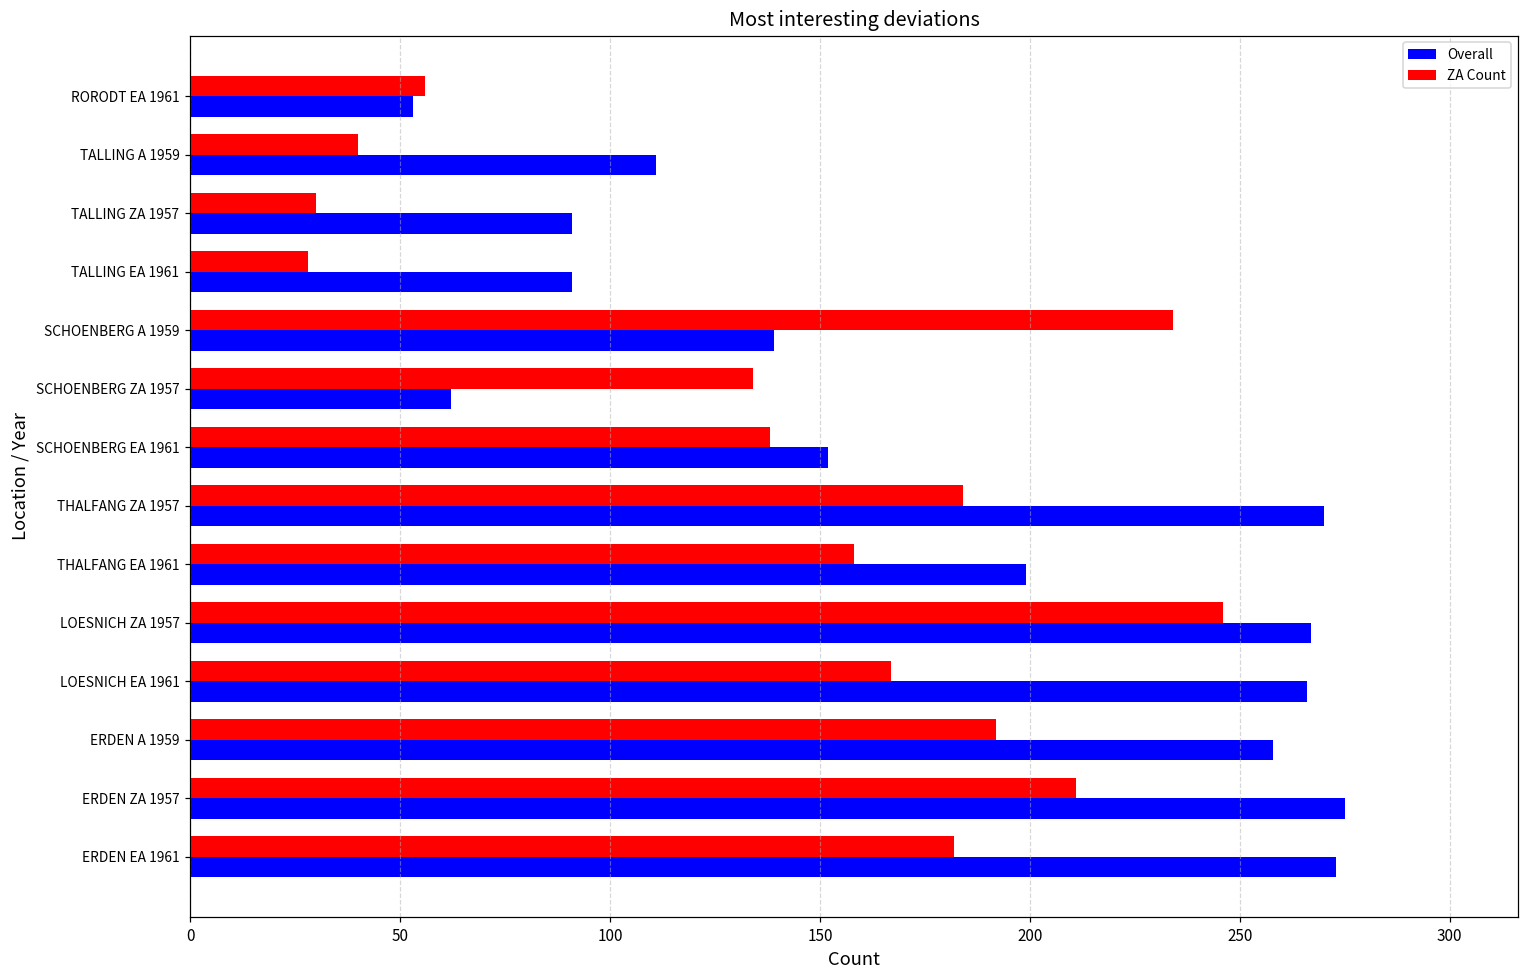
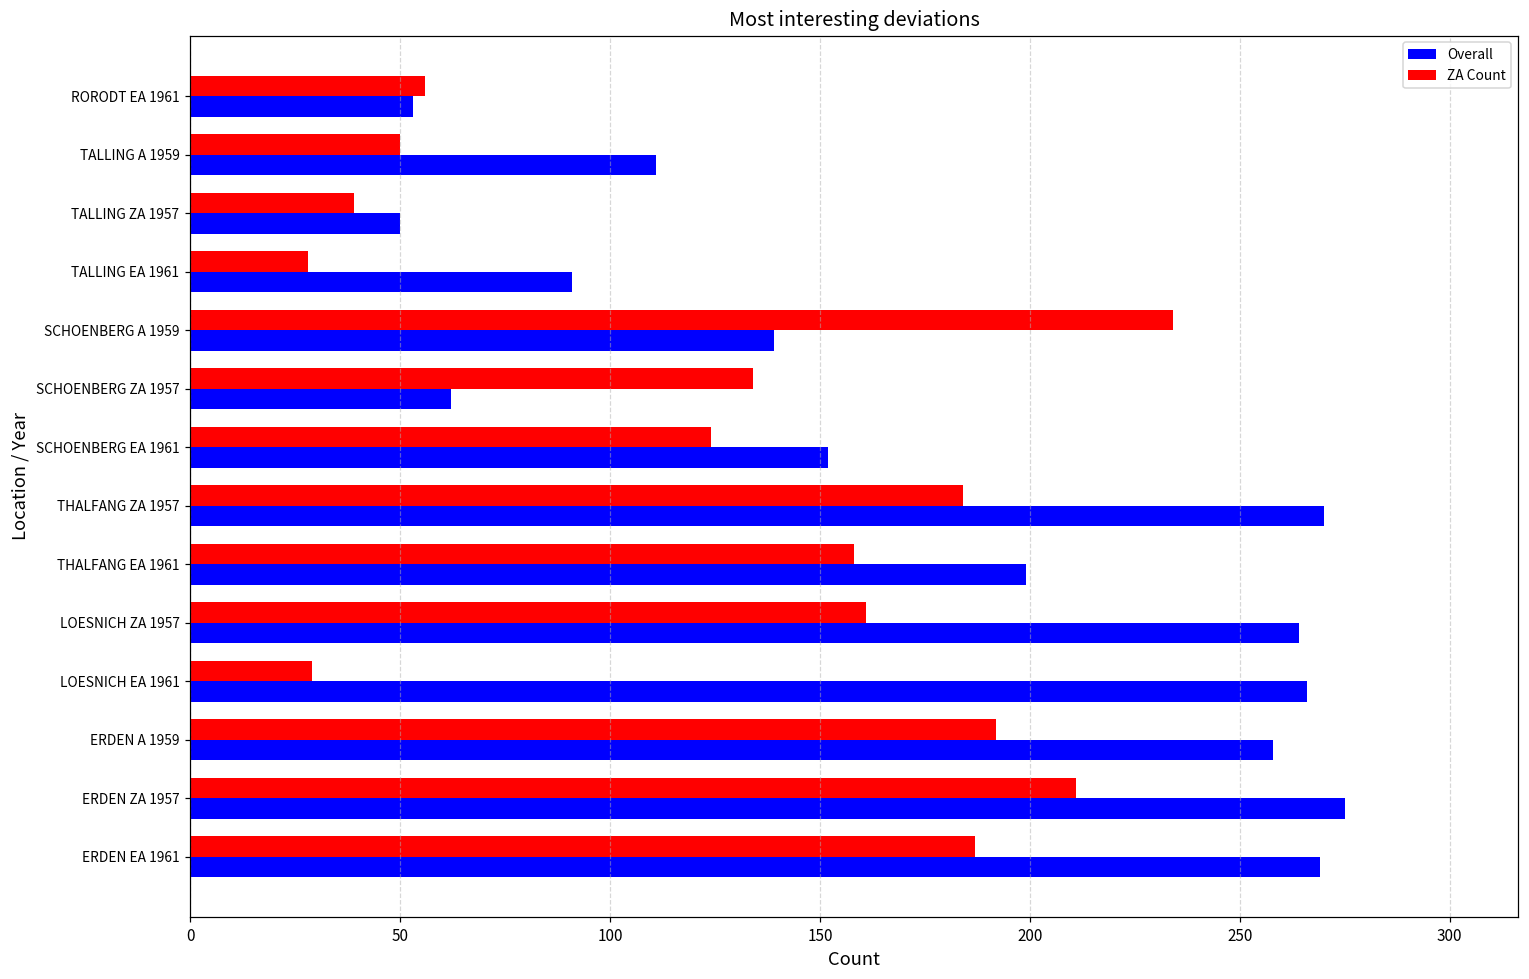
  {
    "Overall": {
      "RORODT EA 1961": 53,
      "TALLING A 1959": 111,
-     "TALLING ZA 1957": 91,
+     "TALLING ZA 1957": 50,
      "TALLING EA 1961": 91,
      "SCHOENBERG A 1959": 139,
      "SCHOENBERG ZA 1957": 62,
      "SCHOENBERG EA 1961": 152,
      "THALFANG ZA 1957": 270,
      "THALFANG EA 1961": 199,
-     "LOESNICH ZA 1957": 267,
+     "LOESNICH ZA 1957": 264,
      "LOESNICH EA 1961": 266,
      "ERDEN A 1959": 258,
      "ERDEN ZA 1957": 275,
-     "ERDEN EA 1961": 273
+     "ERDEN EA 1961": 269
    },
    "ZA Count": {
      "RORODT EA 1961": 56,
-     "TALLING A 1959": 40,
-     "TALLING ZA 1957": 30,
+     "TALLING A 1959": 50,
+     "TALLING ZA 1957": 39,
      "TALLING EA 1961": 28,
      "SCHOENBERG A 1959": 234,
      "SCHOENBERG ZA 1957": 134,
-     "SCHOENBERG EA 1961": 138,
+     "SCHOENBERG EA 1961": 124,
      "THALFANG ZA 1957": 184,
      "THALFANG EA 1961": 158,
-     "LOESNICH ZA 1957": 246,
-     "LOESNICH EA 1961": 167,
+     "LOESNICH ZA 1957": 161,
+     "LOESNICH EA 1961": 29,
      "ERDEN A 1959": 192,
      "ERDEN ZA 1957": 211,
-     "ERDEN EA 1961": 182
+     "ERDEN EA 1961": 187
    }
  }
